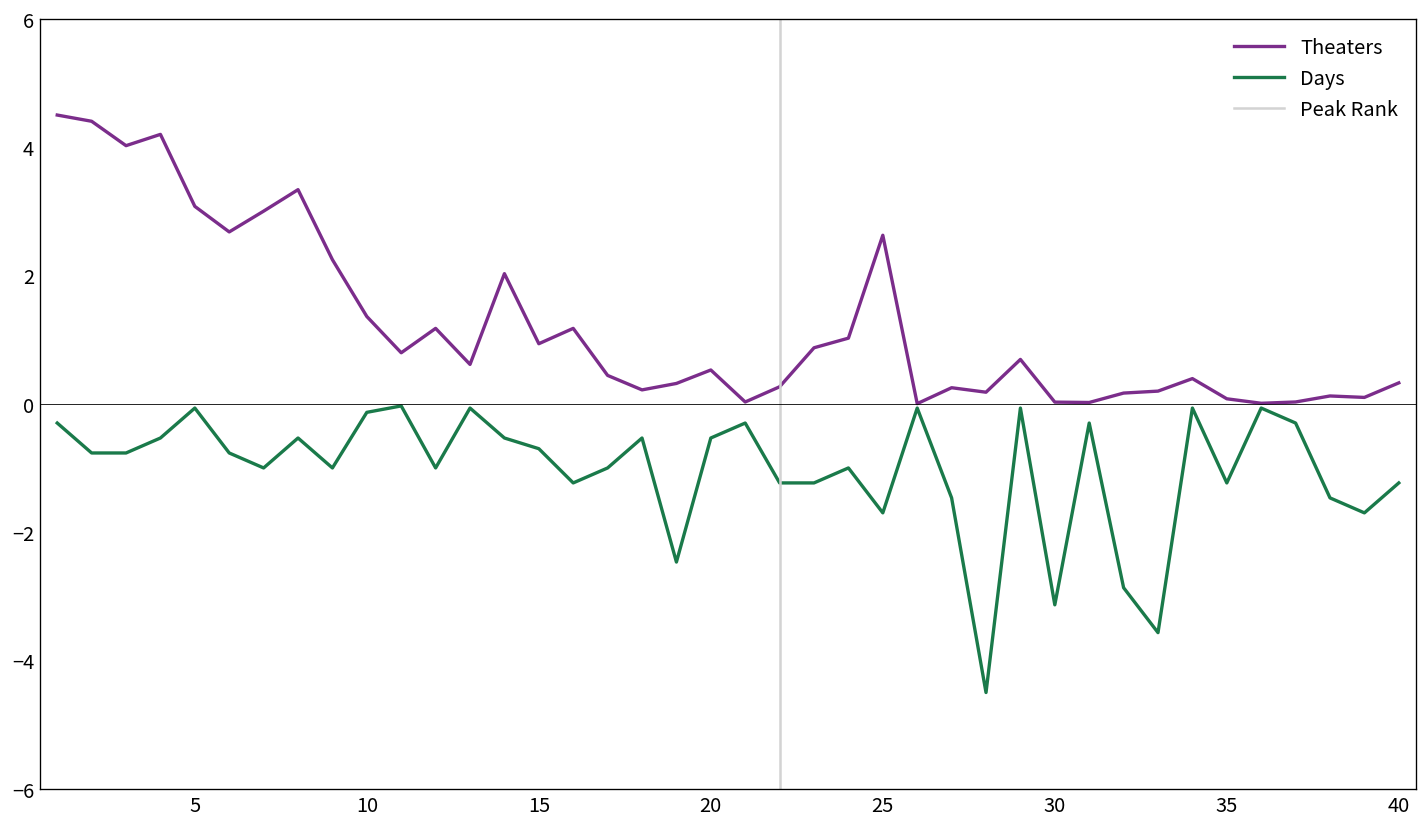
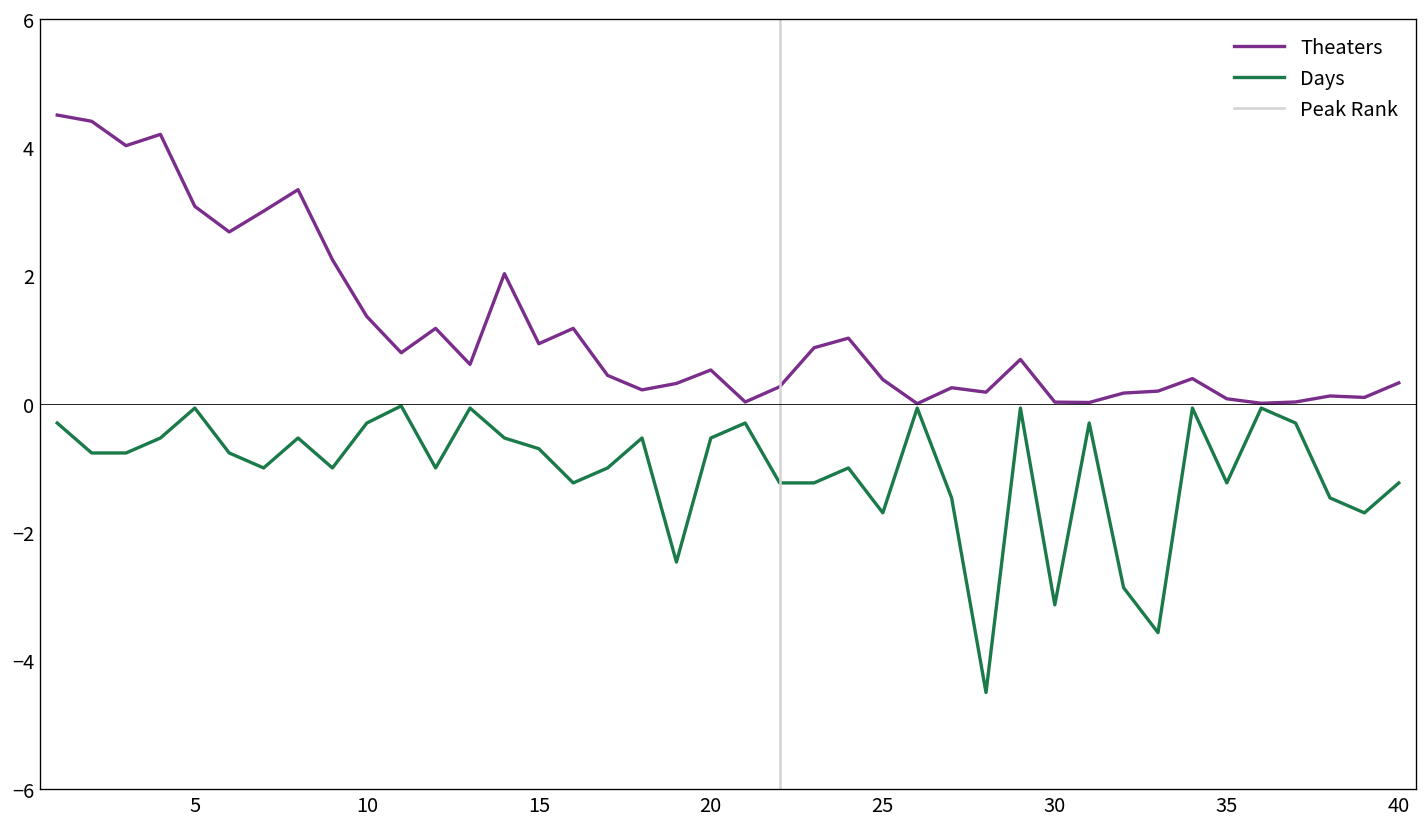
  {
    "Theaters": {
      "5": 3.1,
      "10": 1.4,
      "15": 0.9,
      "20": 0.5,
-     "25": 2.6,
+     "25": 0.4,
      "30": 0.0,
      "35": 0.1,
      "40": 0.3
    },
    "Days": {
      "5": -0.1,
-     "10": -0.1,
+     "10": -0.3,
      "15": -0.7,
      "20": -0.5,
      "25": -1.7,
      "30": -3.1,
      "35": -1.2,
      "40": -1.2
    }
  }
